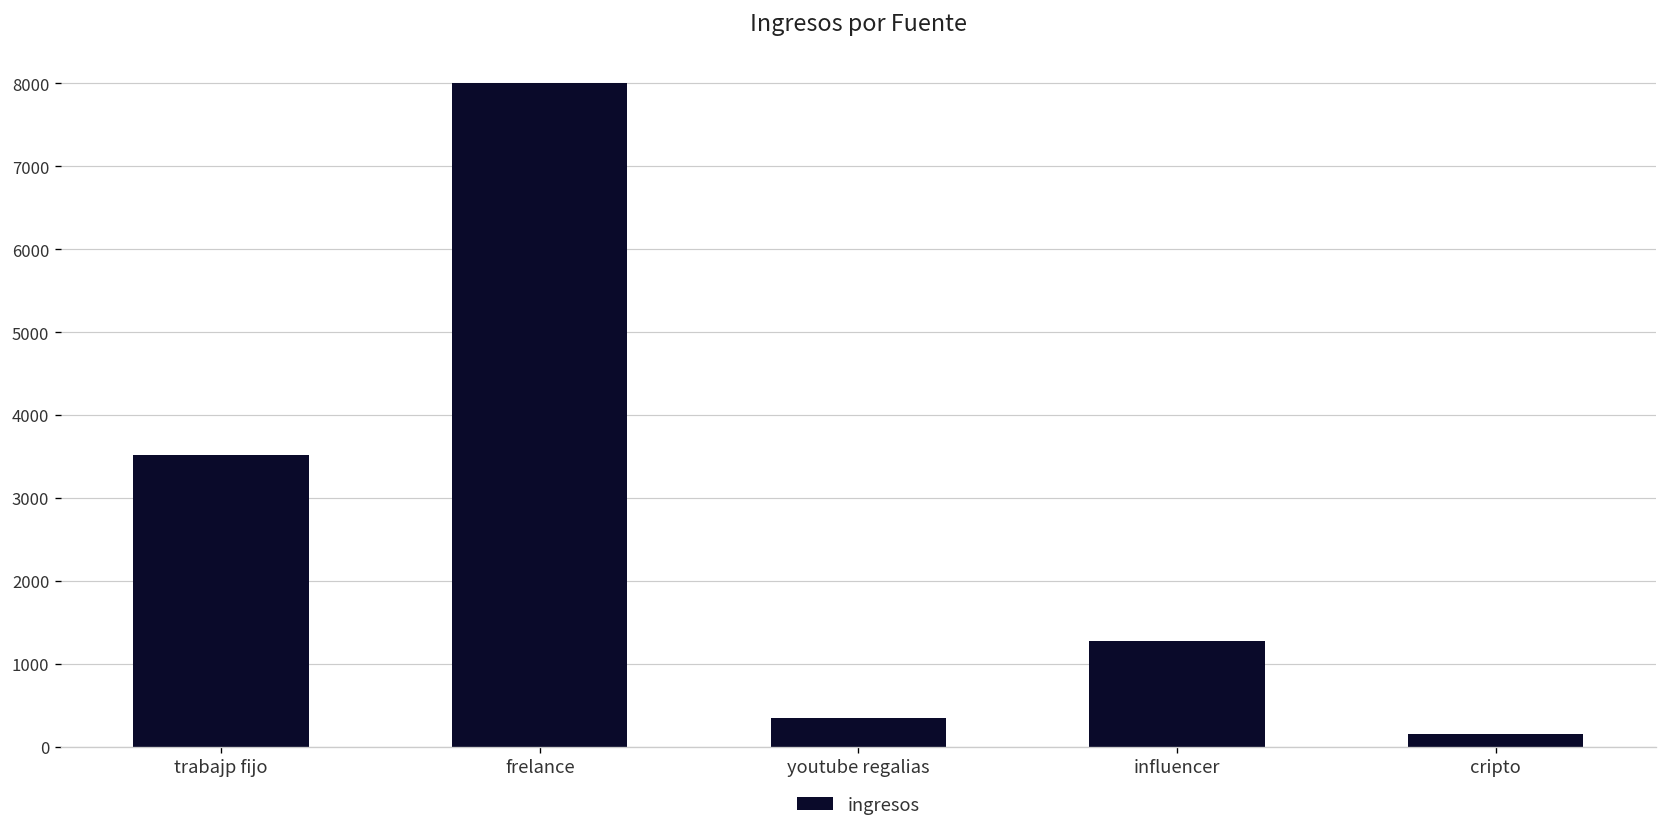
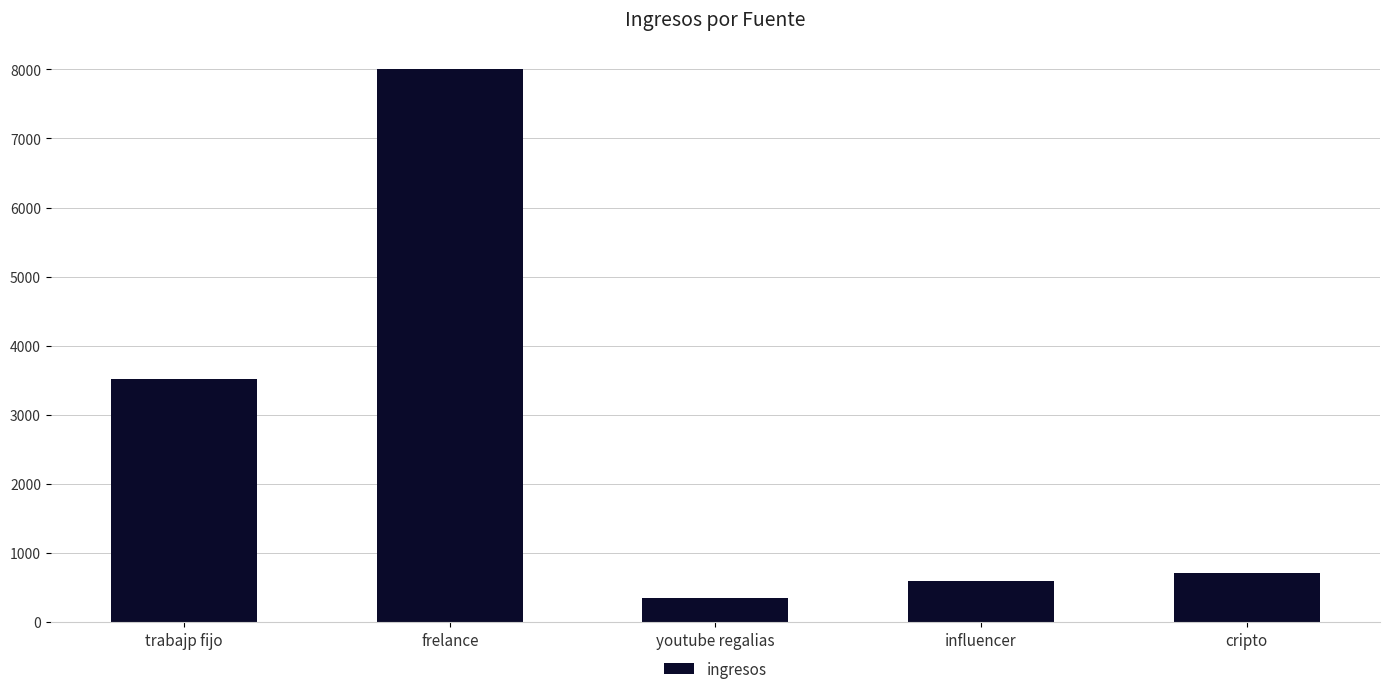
  {
    "trabajp fijo": 3500,
    "frelance": 8000,
    "youtube regalias": 400,
-   "influencer": 1300,
-   "cripto": 200
+   "influencer": 600,
+   "cripto": 700
  }
